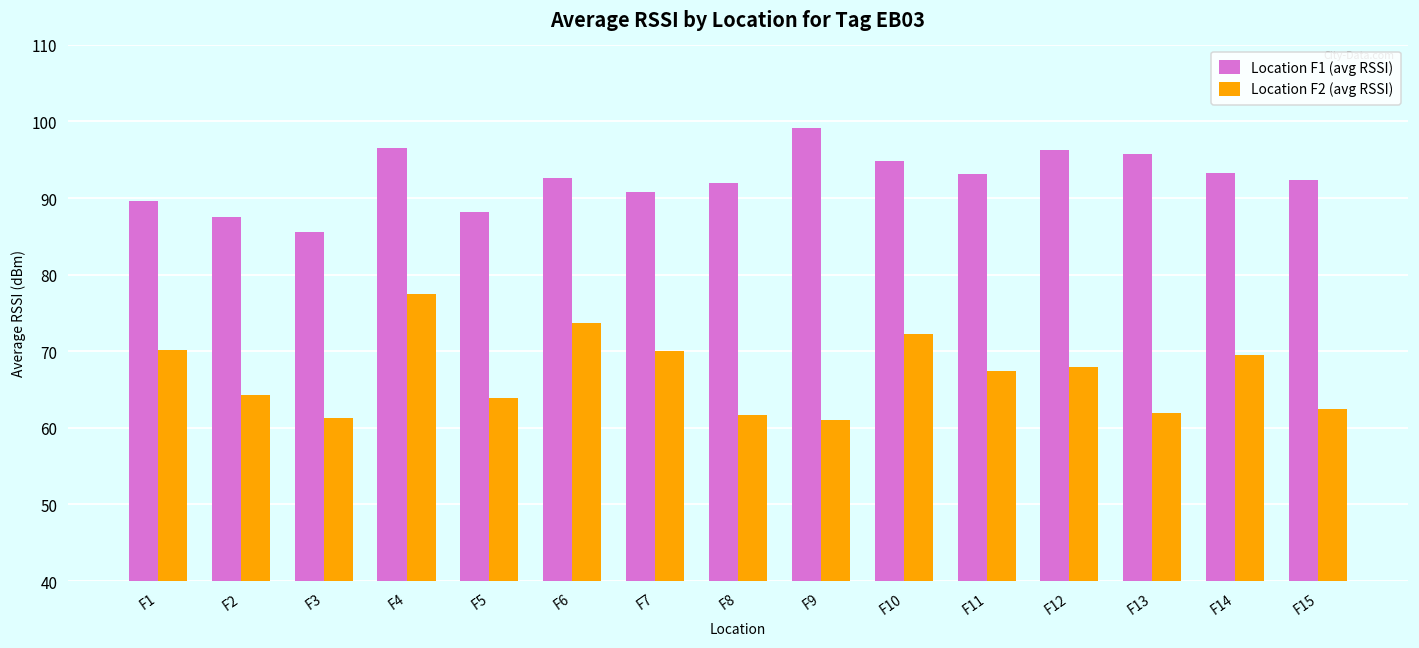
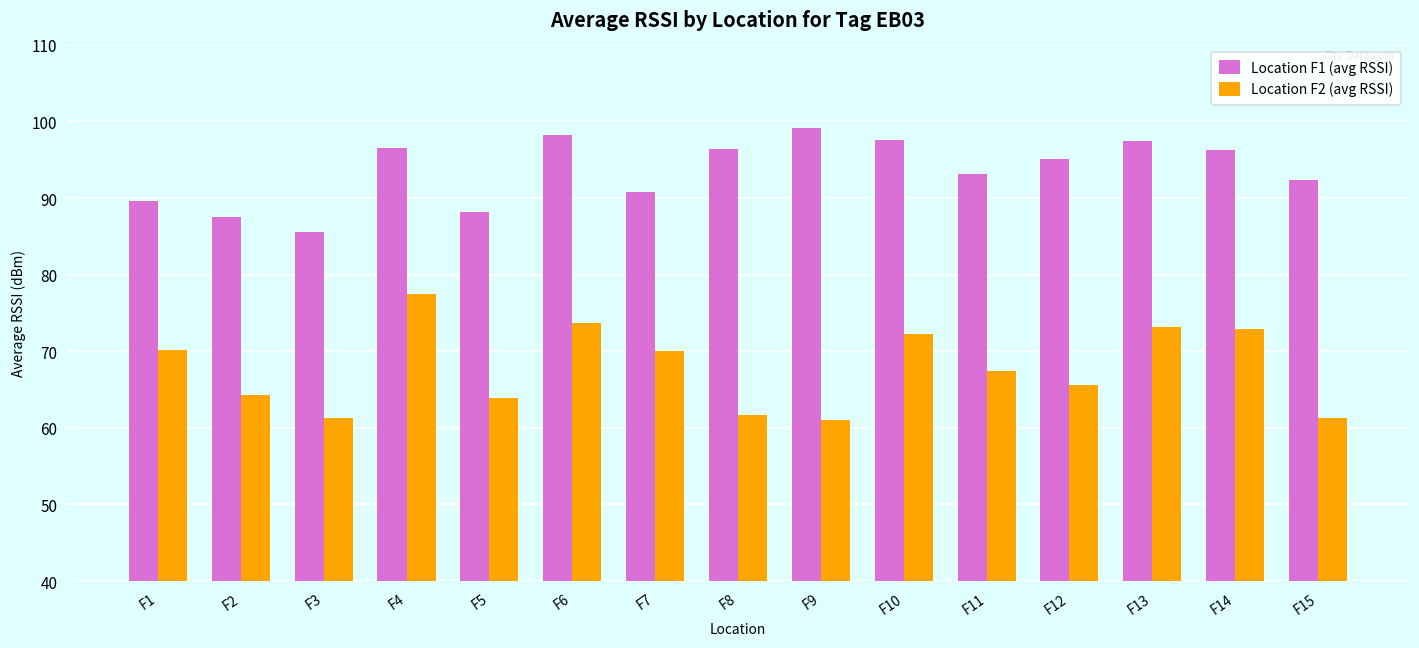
  {
    "Location F1 (avg RSSI)": {
      "F1": 90,
      "F2": 87,
      "F3": 86,
      "F4": 96,
      "F5": 88,
-     "F6": 93,
+     "F6": 98,
      "F7": 91,
-     "F8": 92,
+     "F8": 96,
      "F9": 99,
-     "F10": 95,
+     "F10": 98,
      "F11": 93,
-     "F12": 96,
-     "F13": 96,
-     "F14": 93,
+     "F12": 95,
+     "F13": 97,
+     "F14": 96,
      "F15": 92
    },
    "Location F2 (avg RSSI)": {
      "F1": 70,
      "F2": 64,
      "F3": 61,
      "F4": 77,
      "F5": 64,
      "F6": 74,
      "F7": 70,
      "F8": 62,
      "F9": 61,
      "F10": 72,
      "F11": 67,
-     "F12": 68,
-     "F13": 62,
-     "F14": 70,
-     "F15": 63
+     "F12": 66,
+     "F13": 73,
+     "F14": 73,
+     "F15": 61
    }
  }
